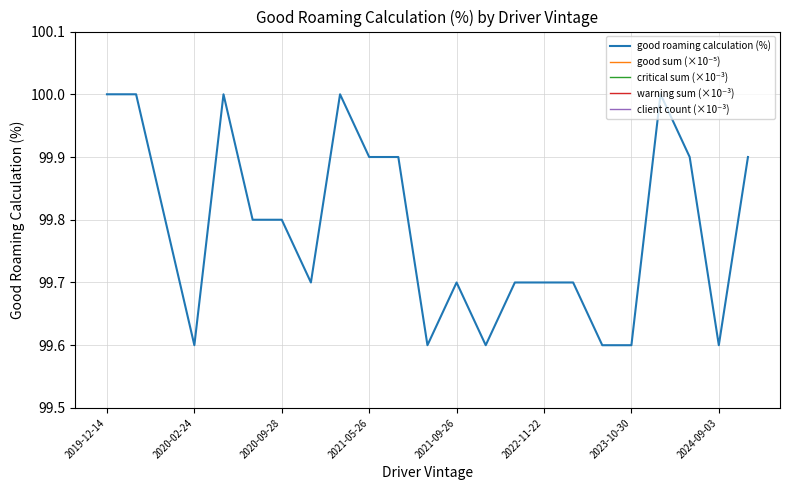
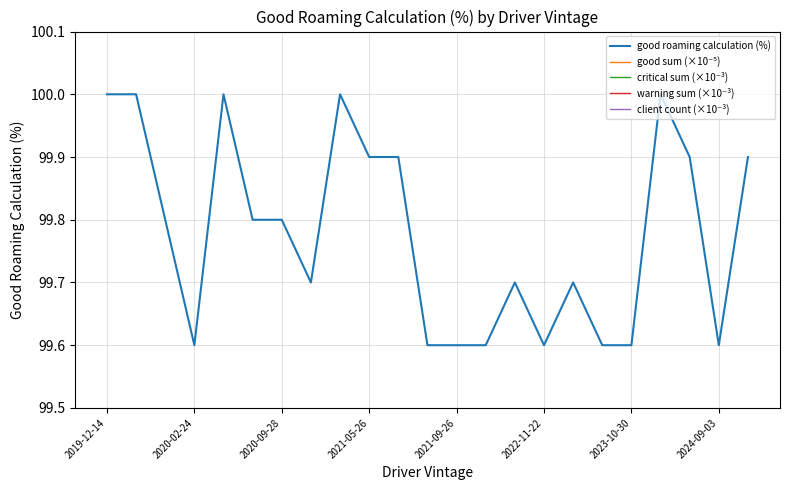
  {
    "good roaming calculation (%)": {
      "2019-12-14": 100.0,
      "2020-02-24": 99.6,
      "2020-09-28": 99.8,
      "2021-05-26": 99.9,
-     "2021-09-26": 99.7,
-     "2022-11-22": 99.7,
+     "2021-09-26": 99.6,
+     "2022-11-22": 99.6,
      "2023-10-30": 99.6,
      "2024-09-03": 99.6
    }
  }
